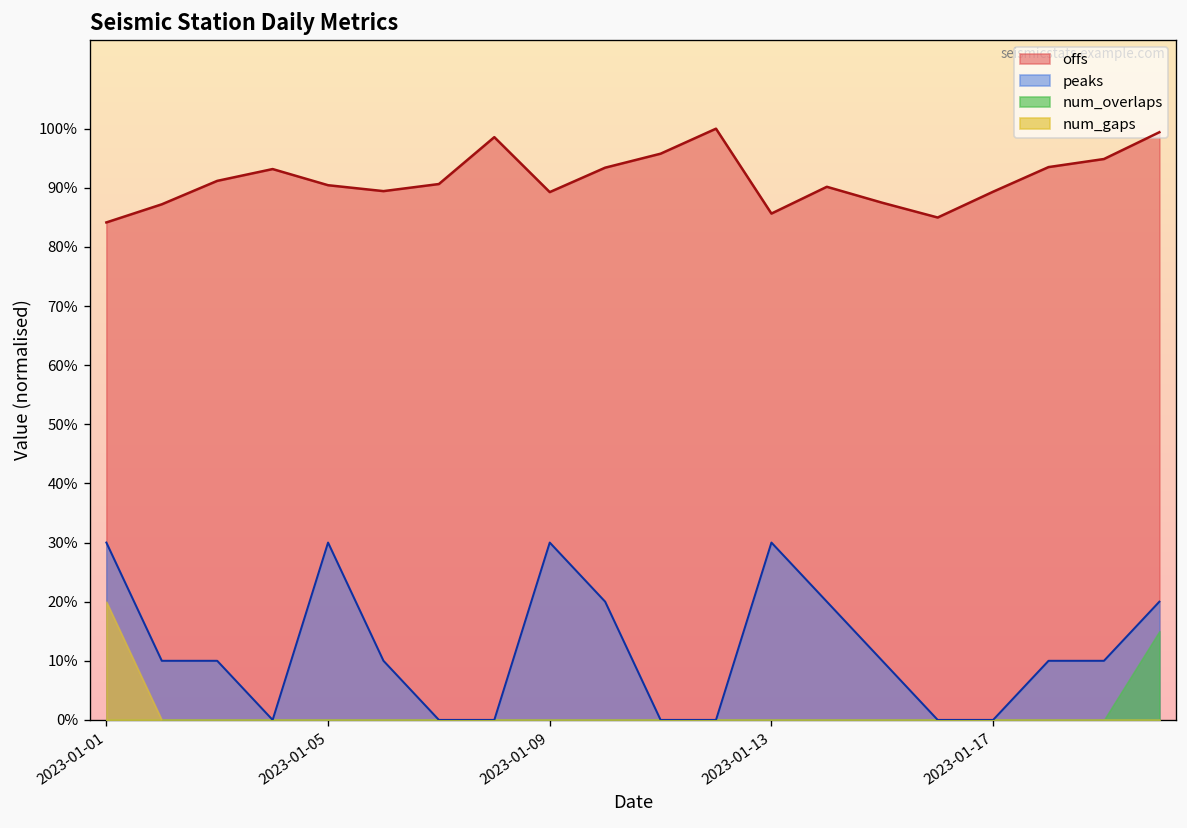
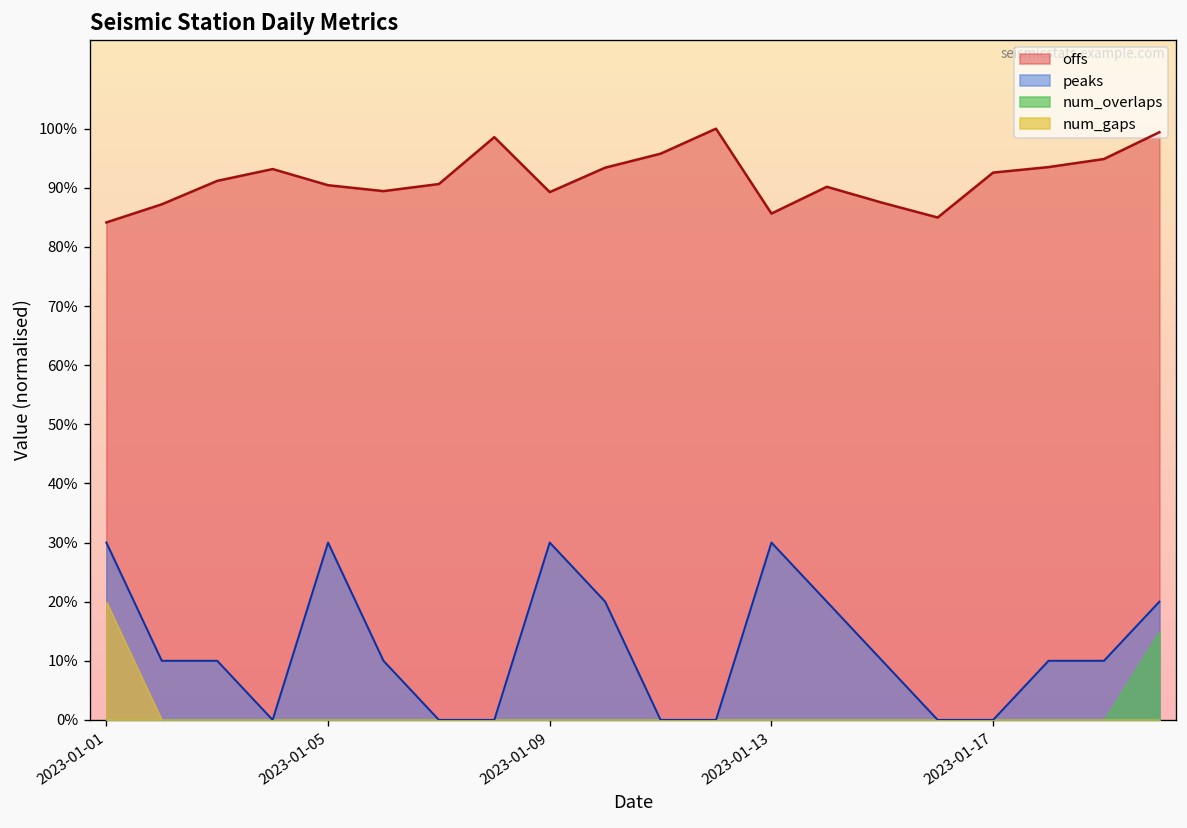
  {
    "offs": {
      "2023-01-01": "84%",
      "2023-01-05": "90%",
      "2023-01-09": "89%",
      "2023-01-13": "86%",
-     "2023-01-17": "89%"
+     "2023-01-17": "93%"
    },
    "peaks": {
      "2023-01-01": "30%",
      "2023-01-05": "30%",
      "2023-01-09": "30%",
      "2023-01-13": "30%"
    },
    "num_overlaps": {
      "2023-01-01": "0%"
    },
    "num_gaps": {
      "2023-01-01": "20%"
    }
  }
